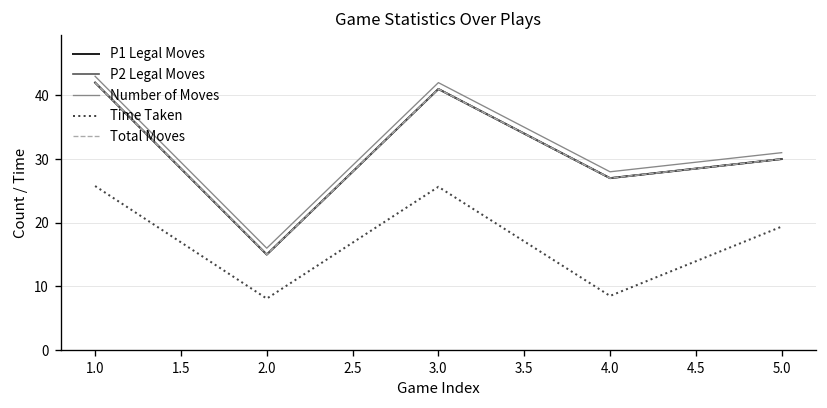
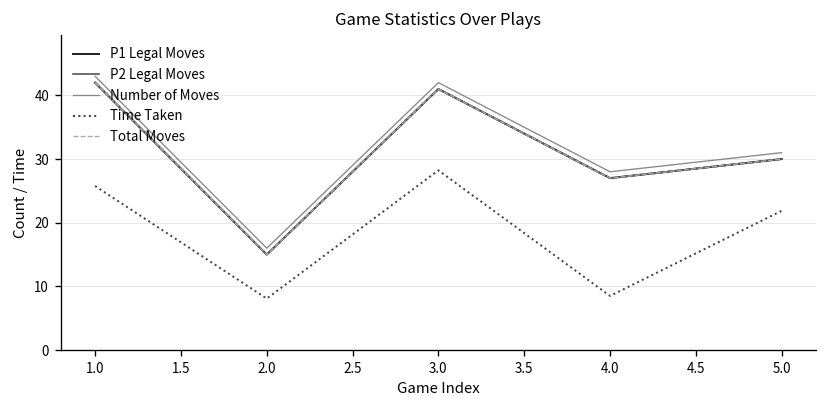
  {
    "Time Taken": {
      "1.0": 26,
      "2.0": 8,
-     "3.0": 26,
+     "3.0": 28,
      "4.0": 9,
-     "5.0": 19
+     "5.0": 22
    }
  }
